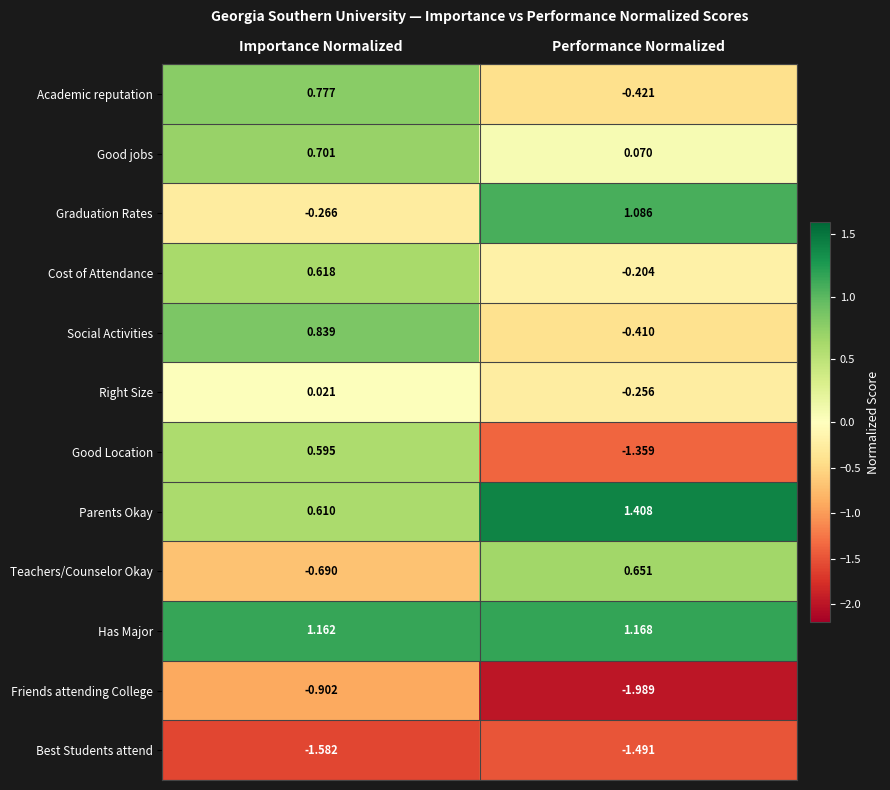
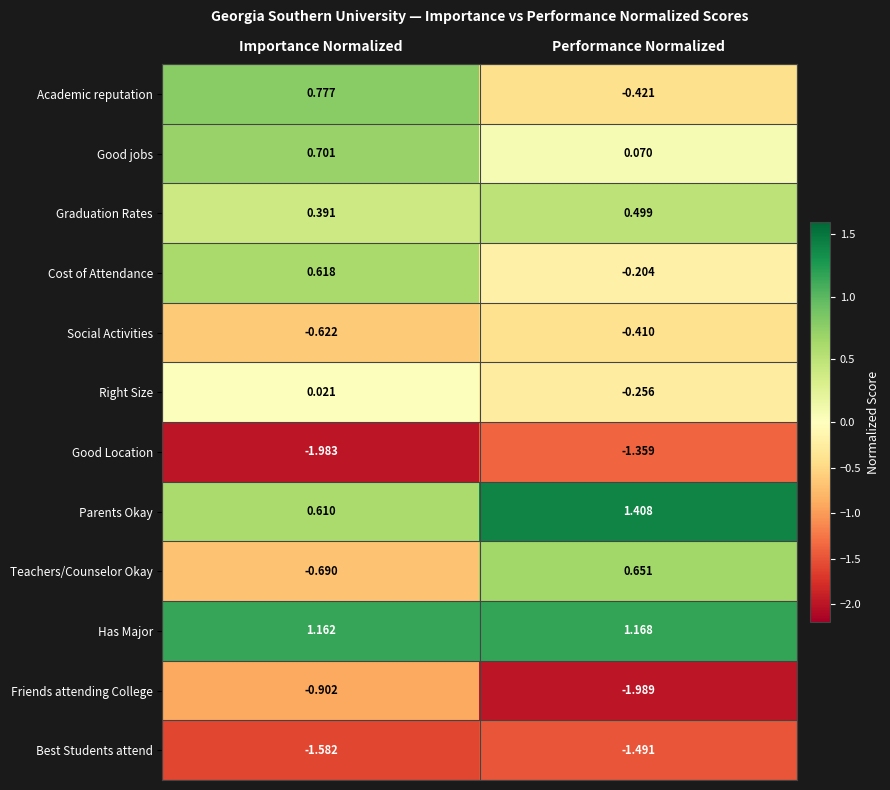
  {
    "Academic reputation": {
      "Importance Normalized": 0.777,
      "Performance Normalized": -0.421
    },
    "Good jobs": {
      "Importance Normalized": 0.701,
      "Performance Normalized": 0.070
    },
    "Graduation Rates": {
-     "Importance Normalized": -0.266,
-     "Performance Normalized": 1.086
+     "Importance Normalized": 0.391,
+     "Performance Normalized": 0.499
    },
    "Cost of Attendance": {
      "Importance Normalized": 0.618,
      "Performance Normalized": -0.204
    },
    "Social Activities": {
-     "Importance Normalized": 0.839,
+     "Importance Normalized": -0.622,
      "Performance Normalized": -0.410
    },
    "Right Size": {
      "Importance Normalized": 0.021,
      "Performance Normalized": -0.256
    },
    "Good Location": {
-     "Importance Normalized": 0.595,
+     "Importance Normalized": -1.983,
      "Performance Normalized": -1.359
    },
    "Parents Okay": {
      "Importance Normalized": 0.610,
      "Performance Normalized": 1.408
    },
    "Teachers/Counselor Okay": {
      "Importance Normalized": -0.690,
      "Performance Normalized": 0.651
    },
    "Has Major": {
      "Importance Normalized": 1.162,
      "Performance Normalized": 1.168
    },
    "Friends attending College": {
      "Importance Normalized": -0.902,
      "Performance Normalized": -1.989
    },
    "Best Students attend": {
      "Importance Normalized": -1.582,
      "Performance Normalized": -1.491
    }
  }
